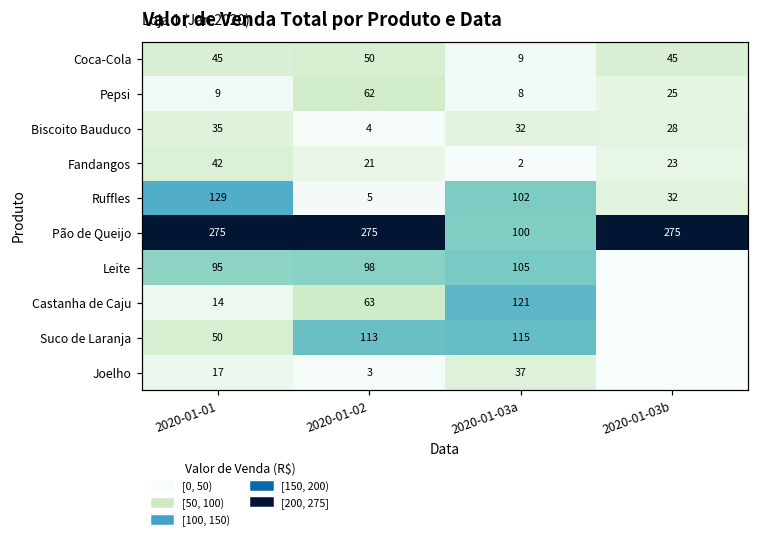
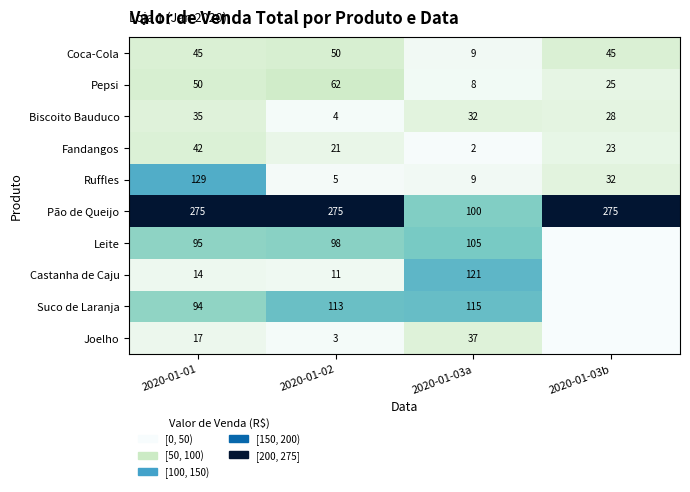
  {
    "Coca-Cola": {
      "2020-01-01": 45,
      "2020-01-02": 50,
      "2020-01-03a": 9,
      "2020-01-03b": 45
    },
    "Pepsi": {
-     "2020-01-01": 9,
+     "2020-01-01": 50,
      "2020-01-02": 62,
      "2020-01-03a": 8,
      "2020-01-03b": 25
    },
    "Biscoito Bauduco": {
      "2020-01-01": 35,
      "2020-01-02": 4,
      "2020-01-03a": 32,
      "2020-01-03b": 28
    },
    "Fandangos": {
      "2020-01-01": 42,
      "2020-01-02": 21,
      "2020-01-03a": 2,
      "2020-01-03b": 23
    },
    "Ruffles": {
      "2020-01-01": 129,
      "2020-01-02": 5,
-     "2020-01-03a": 102,
+     "2020-01-03a": 9,
      "2020-01-03b": 32
    },
    "Pão de Queijo": {
      "2020-01-01": 275,
      "2020-01-02": 275,
      "2020-01-03a": 100,
      "2020-01-03b": 275
    },
    "Leite": {
      "2020-01-01": 95,
      "2020-01-02": 98,
      "2020-01-03a": 105
    },
    "Castanha de Caju": {
      "2020-01-01": 14,
-     "2020-01-02": 63,
+     "2020-01-02": 11,
      "2020-01-03a": 121
    },
    "Suco de Laranja": {
-     "2020-01-01": 50,
+     "2020-01-01": 94,
      "2020-01-02": 113,
      "2020-01-03a": 115
    },
    "Joelho": {
      "2020-01-01": 17,
      "2020-01-02": 3,
      "2020-01-03a": 37
    }
  }
